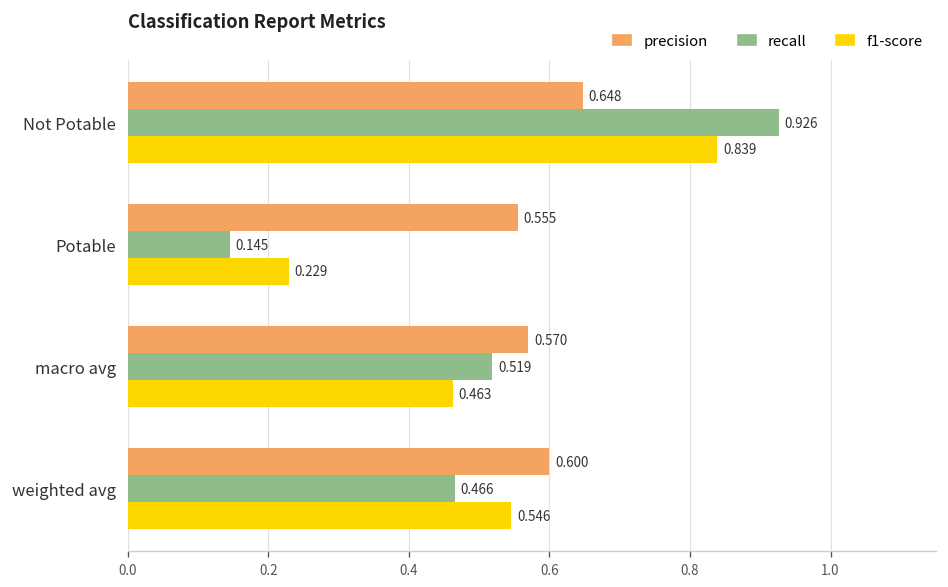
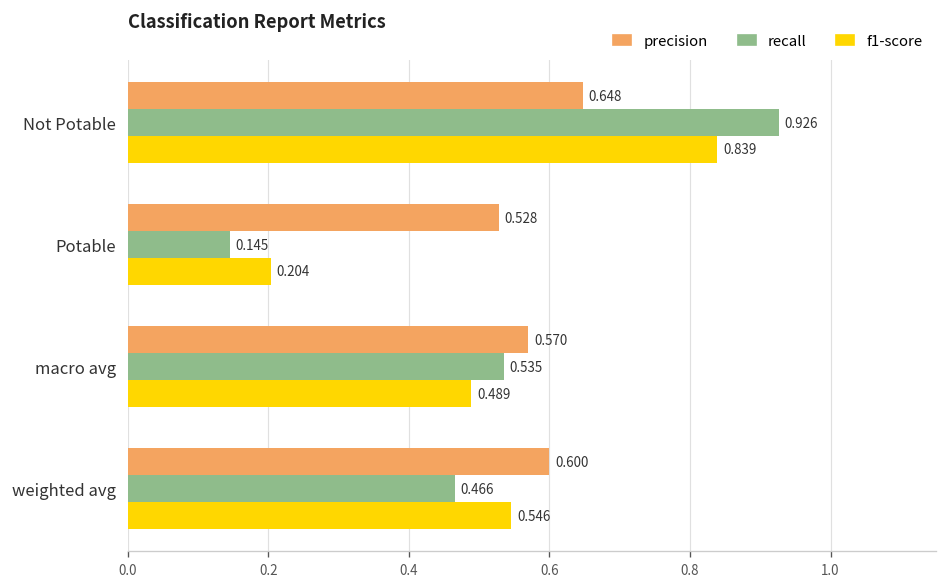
  {
    "precision": {
      "Not Potable": 0.648,
-     "Potable": 0.555,
+     "Potable": 0.528,
      "macro avg": 0.570,
      "weighted avg": 0.600
    },
    "recall": {
      "Not Potable": 0.926,
      "Potable": 0.145,
-     "macro avg": 0.519,
+     "macro avg": 0.535,
      "weighted avg": 0.466
    },
    "f1-score": {
      "Not Potable": 0.839,
-     "Potable": 0.229,
-     "macro avg": 0.463,
+     "Potable": 0.204,
+     "macro avg": 0.489,
      "weighted avg": 0.546
    }
  }
